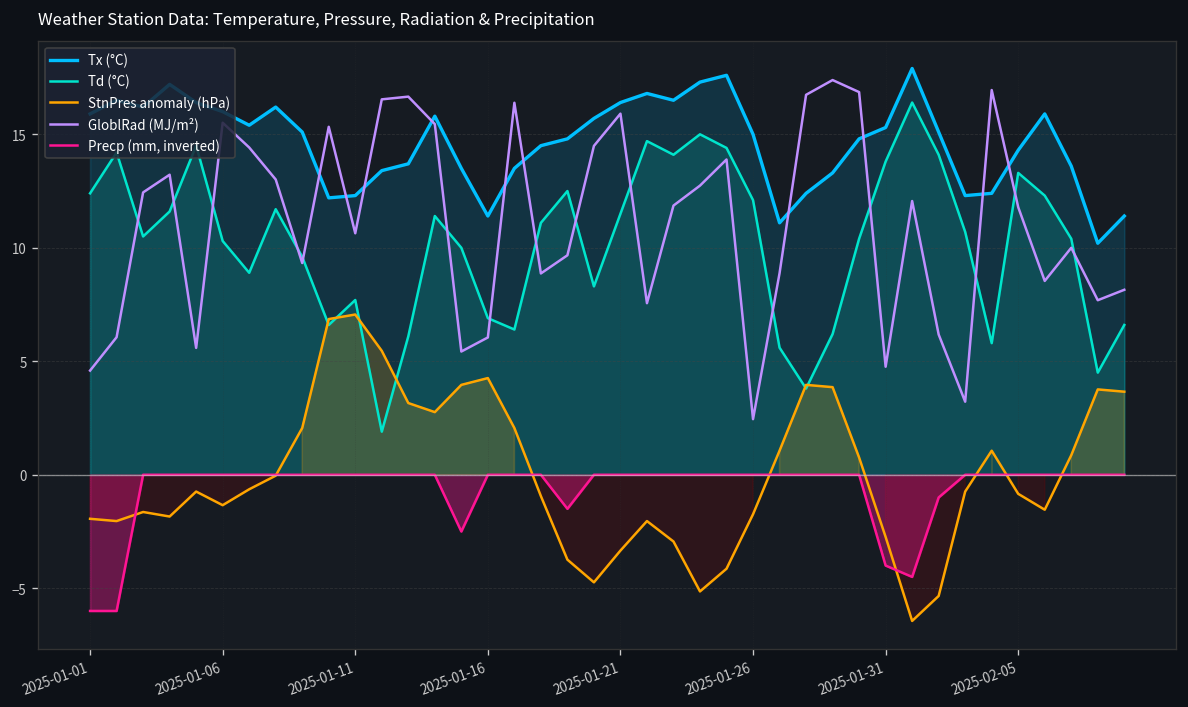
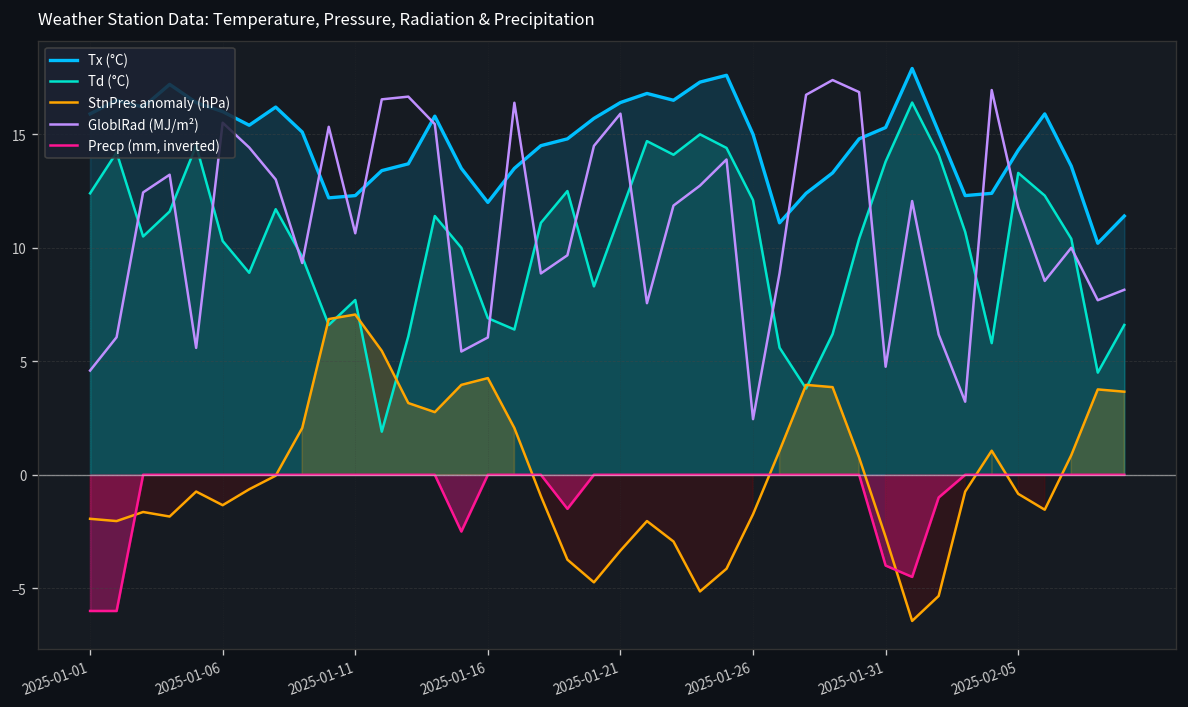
  {
    "Tx (°C)": {
      "2025-01-11": 12.3,
-     "2025-01-16": 11.4,
+     "2025-01-16": 12.0,
      "2025-01-21": 16.4,
      "2025-01-26": 15.0,
      "2025-01-31": 15.3,
      "2025-02-05": 14.3
    },
    "Td (°C)": {
      "2025-01-01": 12.4,
      "2025-01-06": 10.3,
      "2025-01-11": 7.7,
      "2025-01-16": 6.9,
      "2025-01-21": 11.5,
      "2025-01-26": 12.1,
      "2025-01-31": 13.8,
      "2025-02-05": 13.3
    },
    "StnPres anomaly (hPa)": {
      "2025-01-01": -1.9,
      "2025-01-06": -1.3,
      "2025-01-11": 7.1,
      "2025-01-16": 4.3,
      "2025-01-21": -3.3,
      "2025-01-26": -1.7,
      "2025-01-31": -2.7,
      "2025-02-05": -0.8
    },
    "GloblRad (MJ/m²)": {
      "2025-01-01": 4.6,
      "2025-01-11": 10.6,
      "2025-01-16": 6.1,
      "2025-01-21": 15.9,
      "2025-01-26": 2.5,
      "2025-01-31": 4.8,
      "2025-02-05": 11.8
    }
  }
